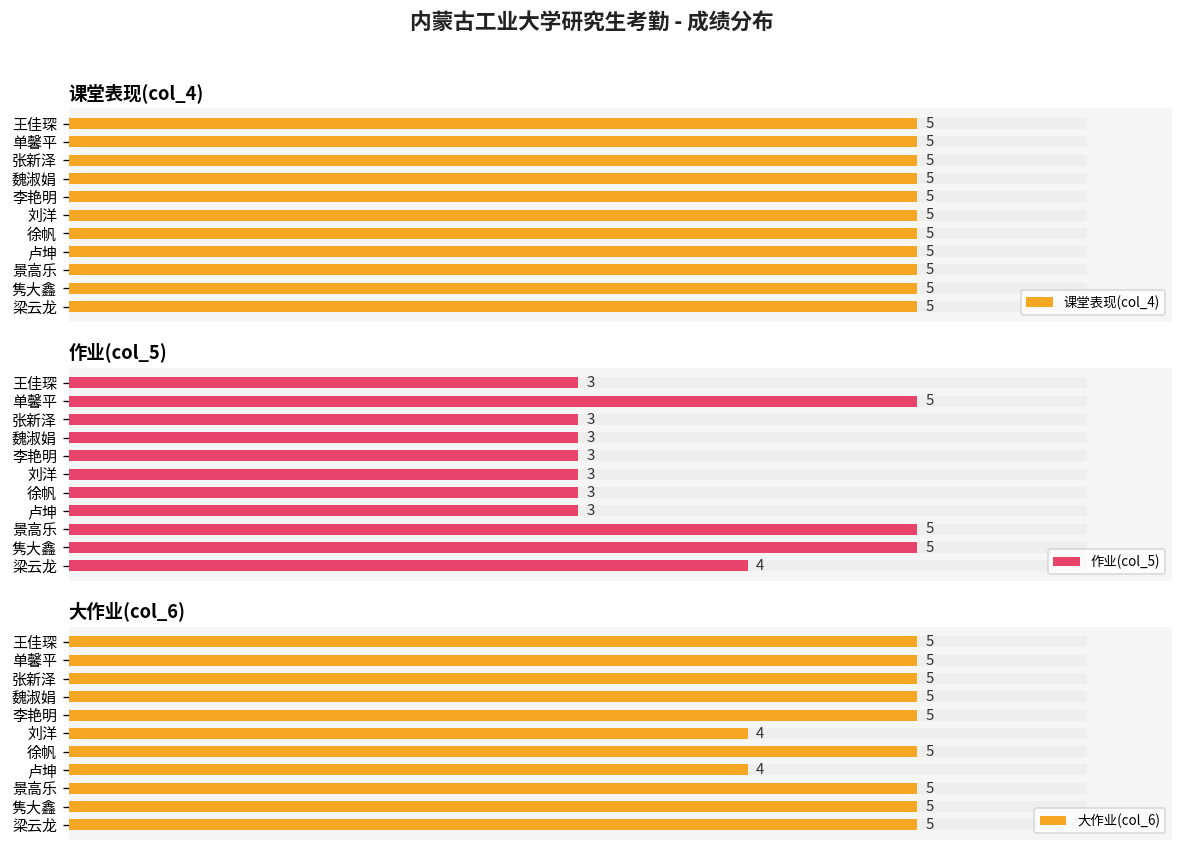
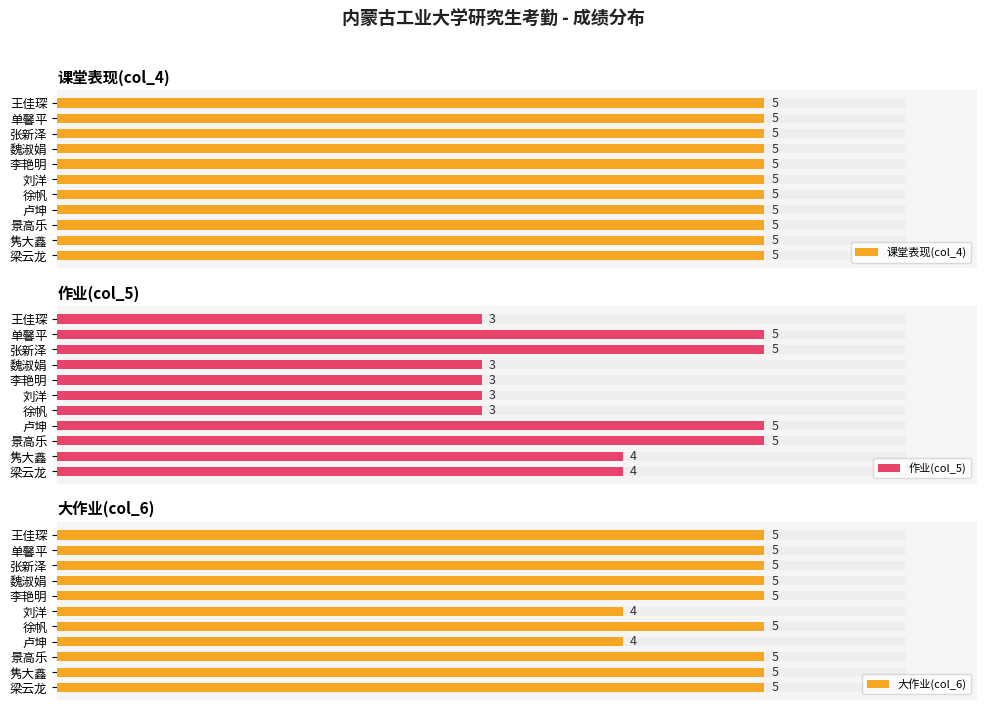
  {
    "作业(col_5)": {
      "作业(col_5)": {
-       "张新泽": 3,
-       "卢坤": 3,
-       "隽大鑫": 5
+       "张新泽": 5,
+       "卢坤": 5,
+       "隽大鑫": 4
      }
    }
  }
